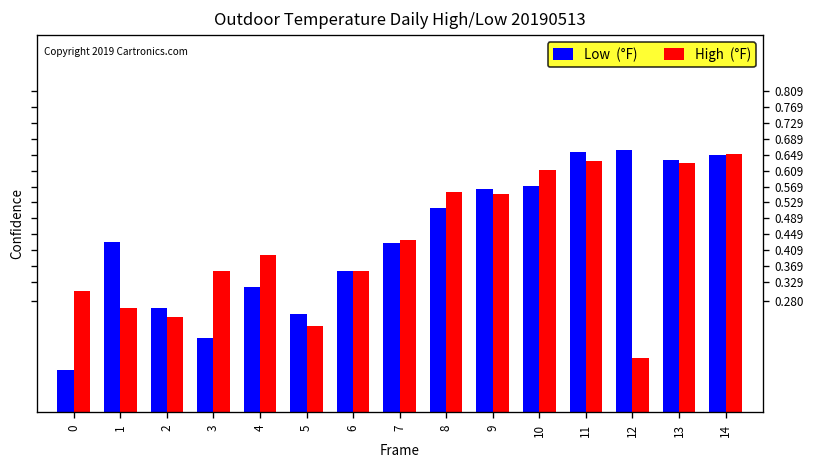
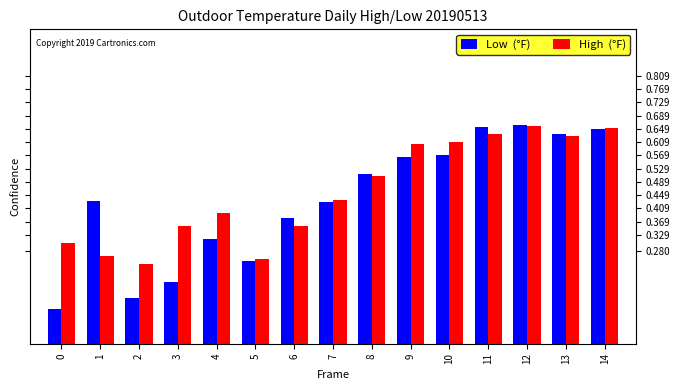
  {
    "Low (°F)": {
      "0": 0.11,
      "1": 0.43,
-     "2": 0.26,
+     "2": 0.14,
      "3": 0.19,
      "4": 0.32,
      "5": 0.25,
-     "6": 0.36,
+     "6": 0.38,
      "7": 0.43,
      "8": 0.51,
      "9": 0.56,
      "10": 0.57,
      "11": 0.66,
      "12": 0.66,
      "13": 0.64,
      "14": 0.65
    },
    "High (°F)": {
      "0": 0.31,
      "1": 0.26,
      "2": 0.24,
      "3": 0.36,
      "4": 0.40,
-     "5": 0.22,
+     "5": 0.26,
      "6": 0.36,
      "7": 0.43,
-     "8": 0.56,
-     "9": 0.55,
+     "8": 0.51,
+     "9": 0.61,
      "10": 0.61,
      "11": 0.63,
-     "12": 0.14,
+     "12": 0.66,
      "13": 0.63,
      "14": 0.65
    }
  }
